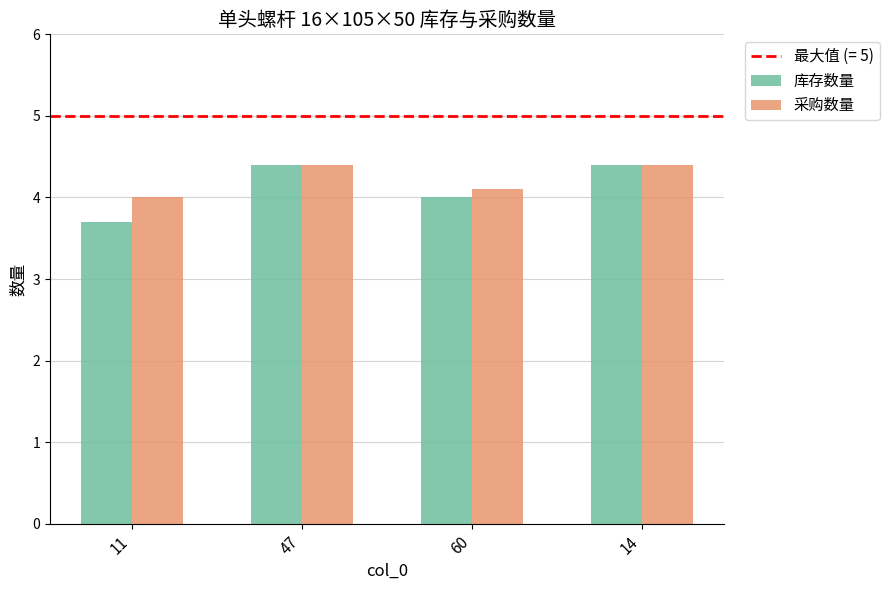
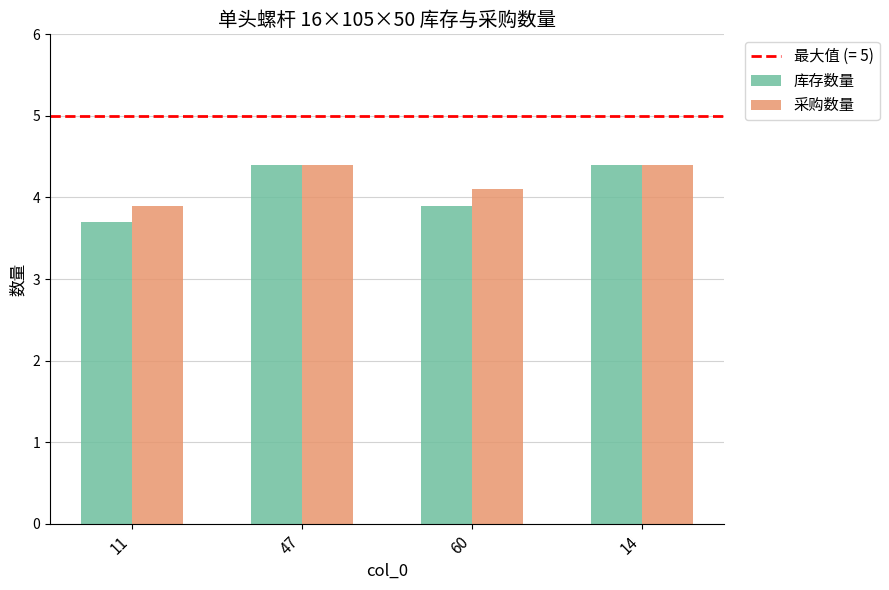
  {
    "库存数量": {
      "11": 3.7,
      "47": 4.4,
-     "60": 4.0,
+     "60": 3.9,
      "14": 4.4
    },
    "采购数量": {
-     "11": 4.0,
+     "11": 3.9,
      "47": 4.4,
      "60": 4.1,
      "14": 4.4
    }
  }
